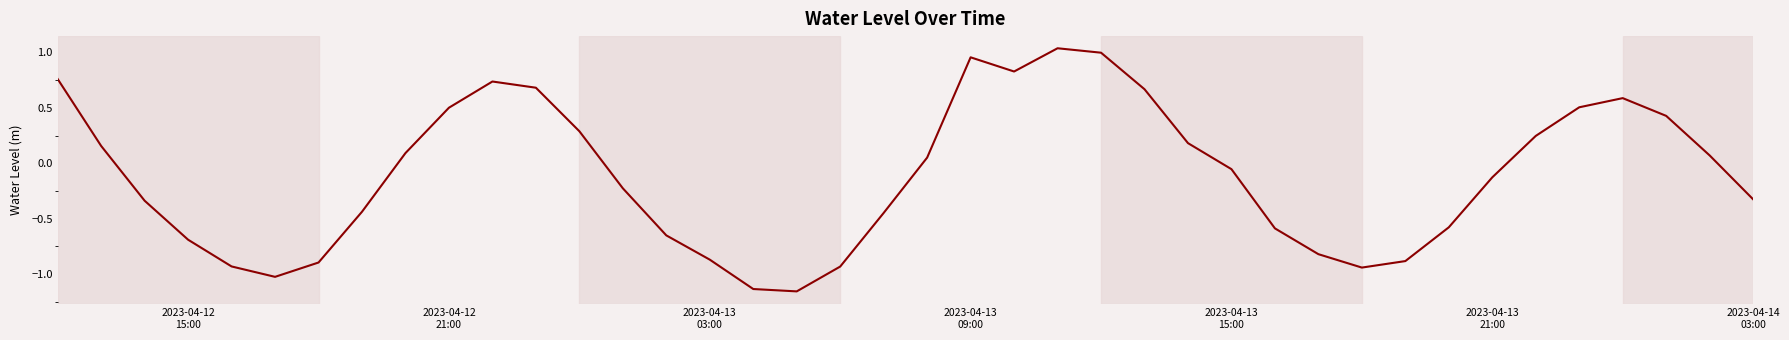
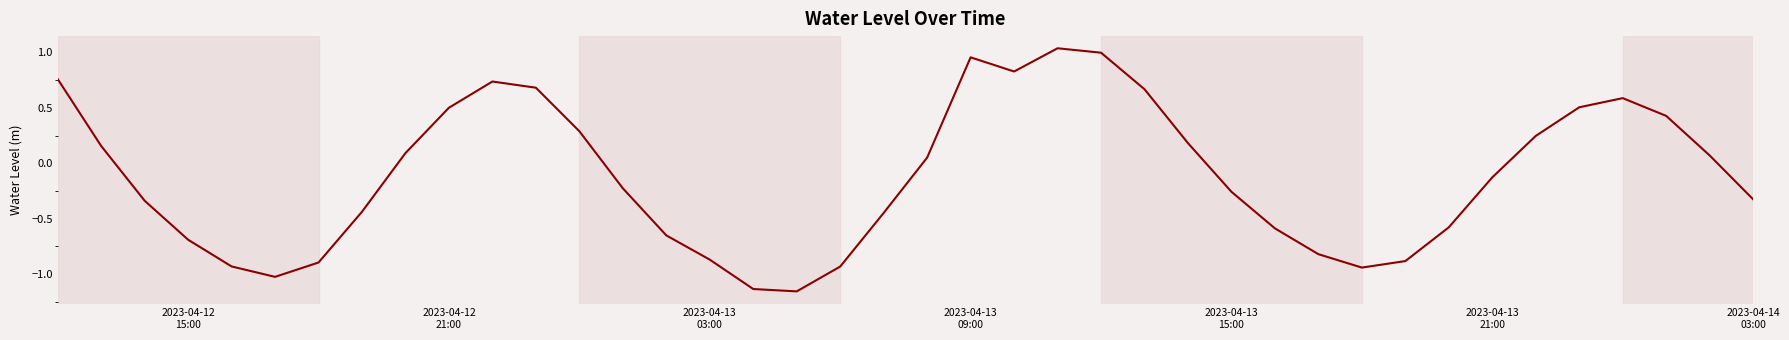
  {
    "2023-04-12 15:00": -0.69,
    "2023-04-12 21:00": 0.50,
    "2023-04-13 03:00": -0.87,
    "2023-04-13 09:00": 0.96,
-   "2023-04-13 15:00": -0.05,
+   "2023-04-13 15:00": -0.26,
    "2023-04-13 21:00": -0.13,
    "2023-04-14 03:00": -0.33
  }
